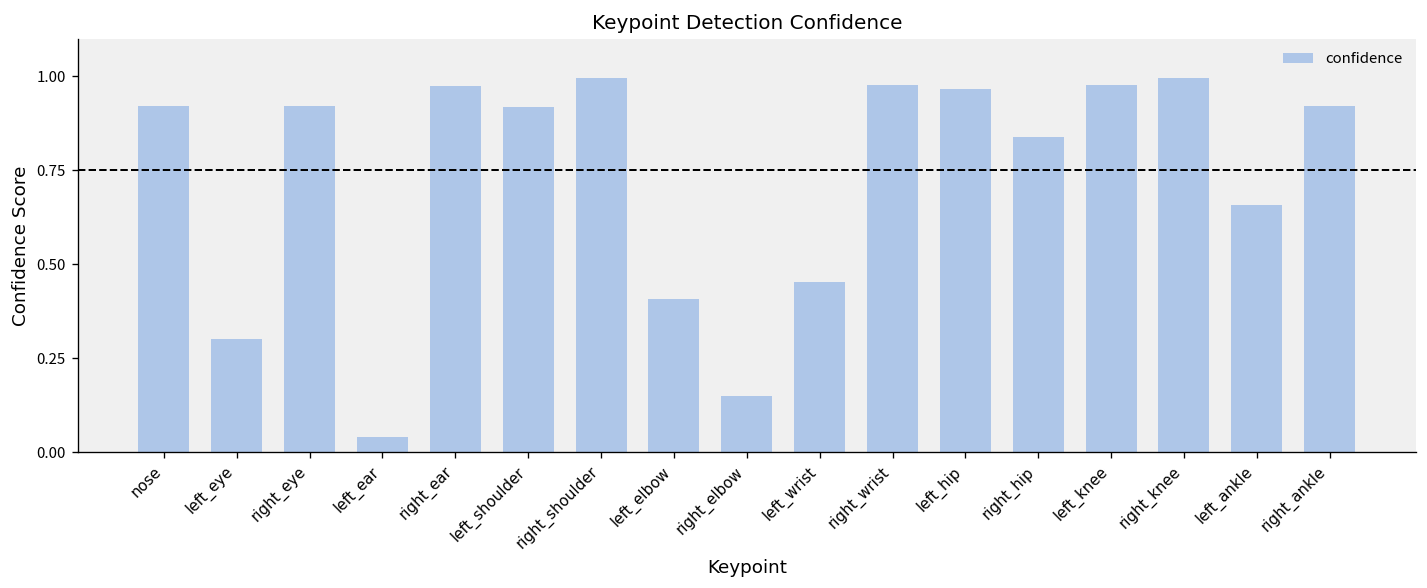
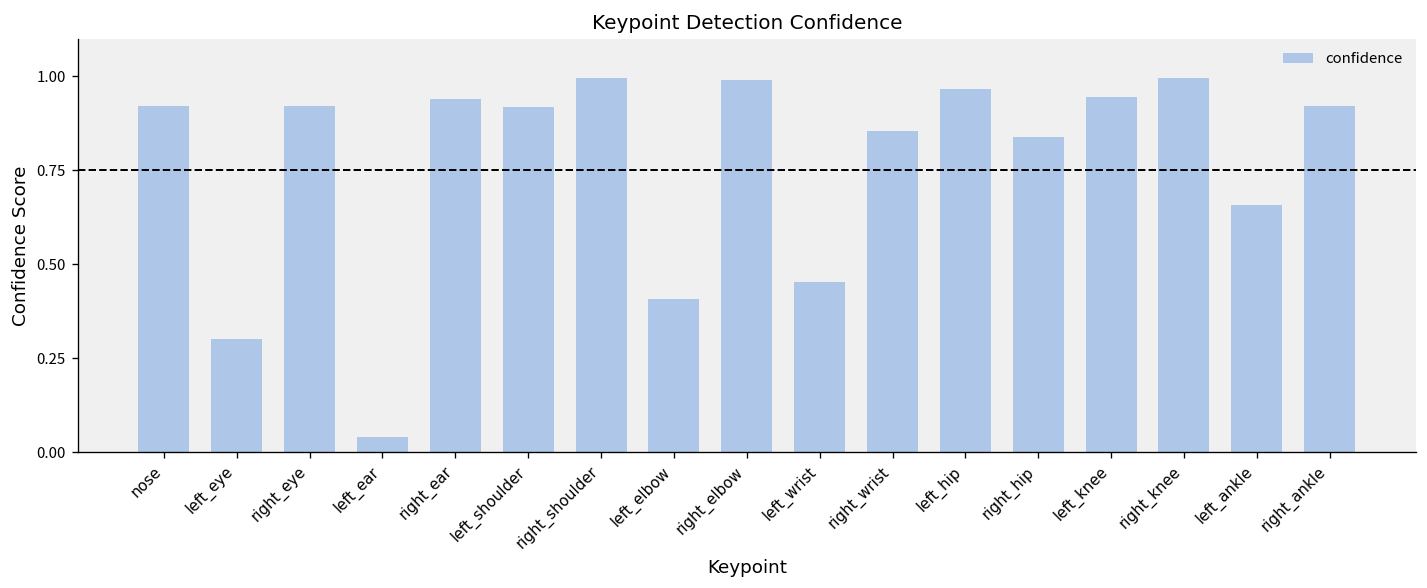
  {
    "nose": 0.92,
    "left_eye": 0.30,
    "right_eye": 0.92,
    "left_ear": 0.04,
-   "right_ear": 0.98,
+   "right_ear": 0.94,
    "left_shoulder": 0.92,
    "right_shoulder": 1.00,
    "left_elbow": 0.41,
-   "right_elbow": 0.15,
+   "right_elbow": 0.99,
    "left_wrist": 0.45,
-   "right_wrist": 0.98,
+   "right_wrist": 0.86,
    "left_hip": 0.97,
    "right_hip": 0.84,
-   "left_knee": 0.98,
+   "left_knee": 0.94,
    "right_knee": 1.00,
    "left_ankle": 0.66,
    "right_ankle": 0.92
  }
